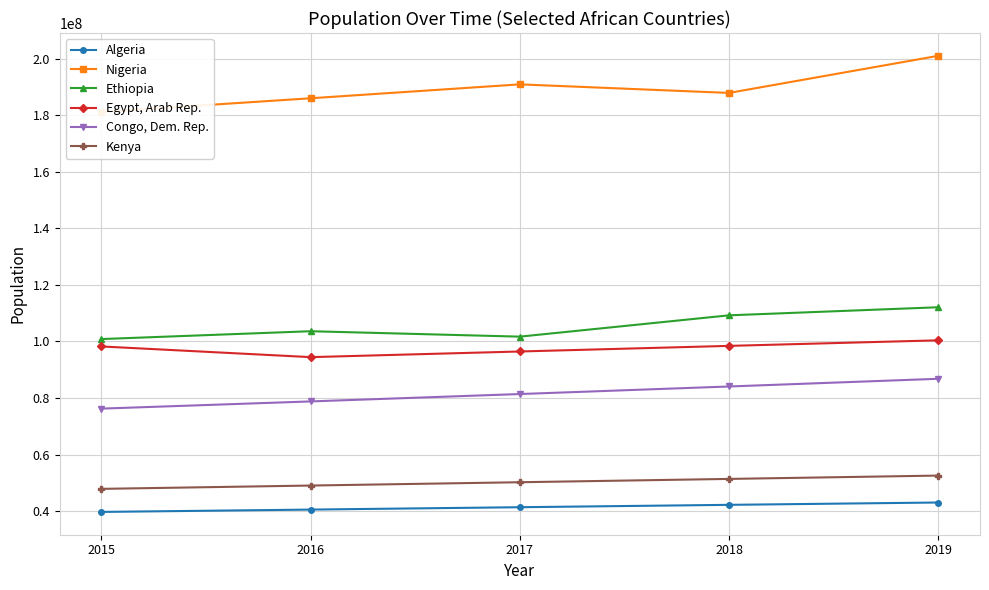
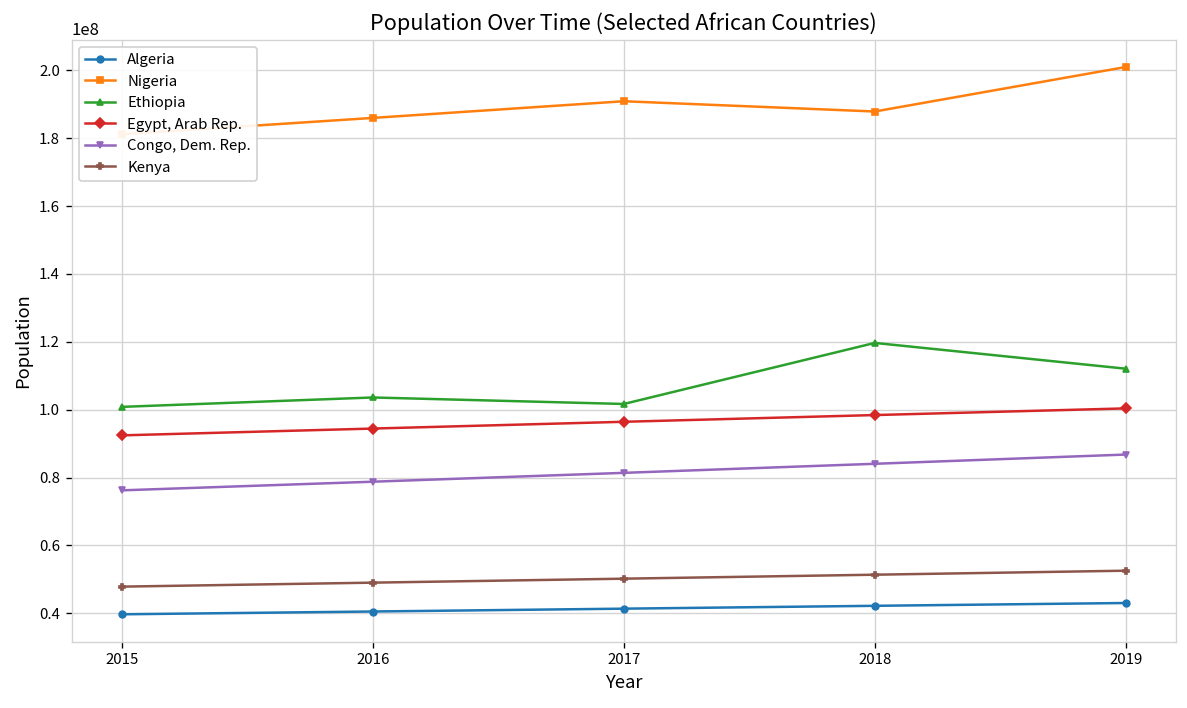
  {
    "Algeria": {
      "2015": 40000000,
      "2016": 41000000,
      "2017": 41000000,
      "2018": 42000000,
      "2019": 43000000
    },
    "Nigeria": {
      "2016": 186000000,
      "2017": 191000000,
      "2018": 188000000,
      "2019": 201000000
    },
    "Ethiopia": {
      "2015": 101000000,
      "2016": 104000000,
      "2017": 102000000,
-     "2018": 109000000,
+     "2018": 120000000,
      "2019": 112000000
    },
    "Egypt, Arab Rep.": {
-     "2015": 98000000,
+     "2015": 92000000,
      "2016": 94000000,
      "2017": 96000000,
      "2018": 98000000,
      "2019": 100000000
    },
    "Congo, Dem. Rep.": {
      "2015": 76000000,
      "2016": 79000000,
      "2017": 81000000,
      "2018": 84000000,
      "2019": 87000000
    },
    "Kenya": {
      "2015": 48000000,
      "2016": 49000000,
      "2017": 50000000,
      "2018": 51000000,
      "2019": 53000000
    }
  }
